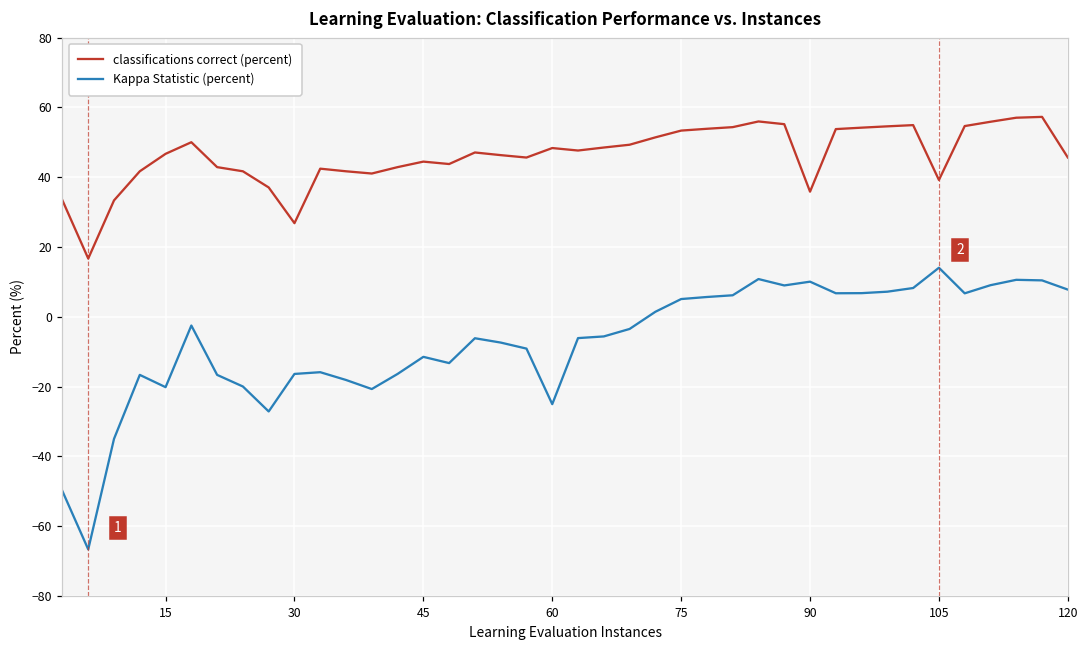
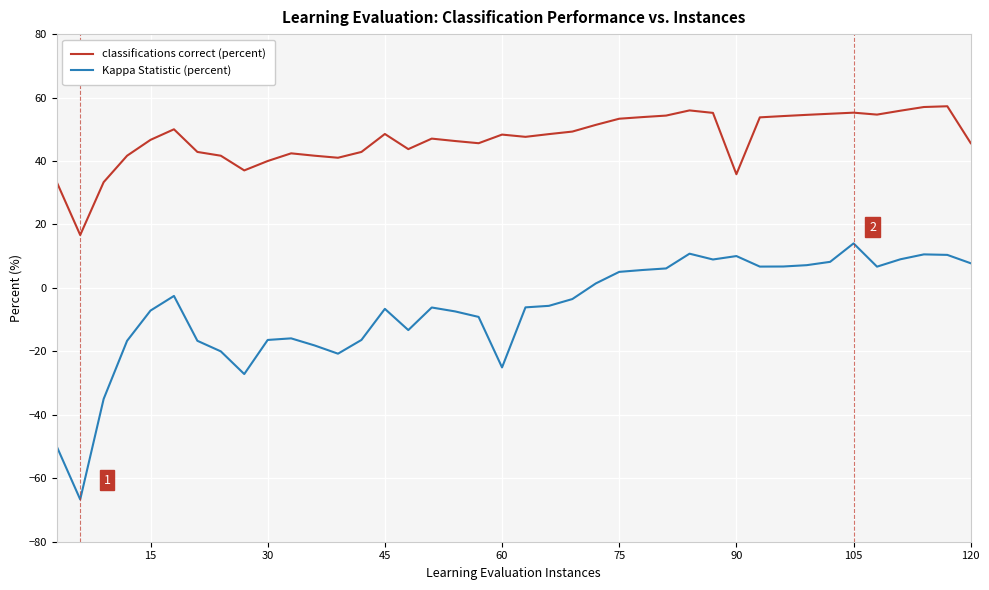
  {
    "classifications correct (percent)": {
      "15": 47,
-     "30": 27,
-     "45": 44,
+     "30": 40,
+     "45": 49,
      "60": 48,
      "75": 53,
      "90": 36,
-     "105": 39,
+     "105": 55,
      "120": 46
    },
    "Kappa Statistic (percent)": {
-     "15": -20,
+     "15": -7,
      "30": -16,
-     "45": -12,
+     "45": -7,
      "60": -25,
      "75": 5,
      "90": 10,
      "120": 8
    }
  }
